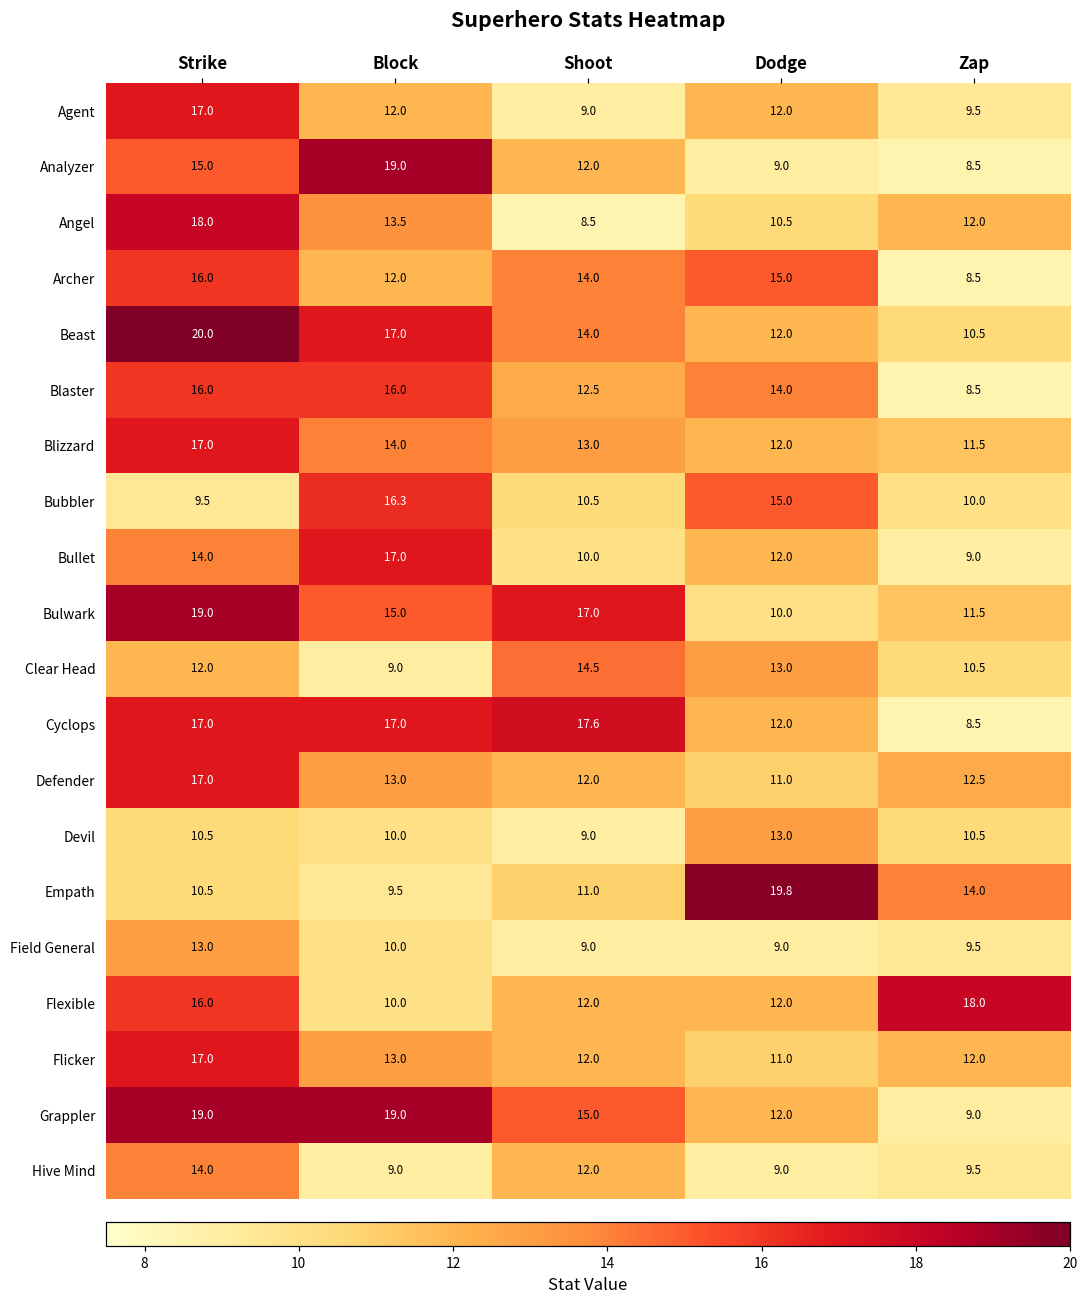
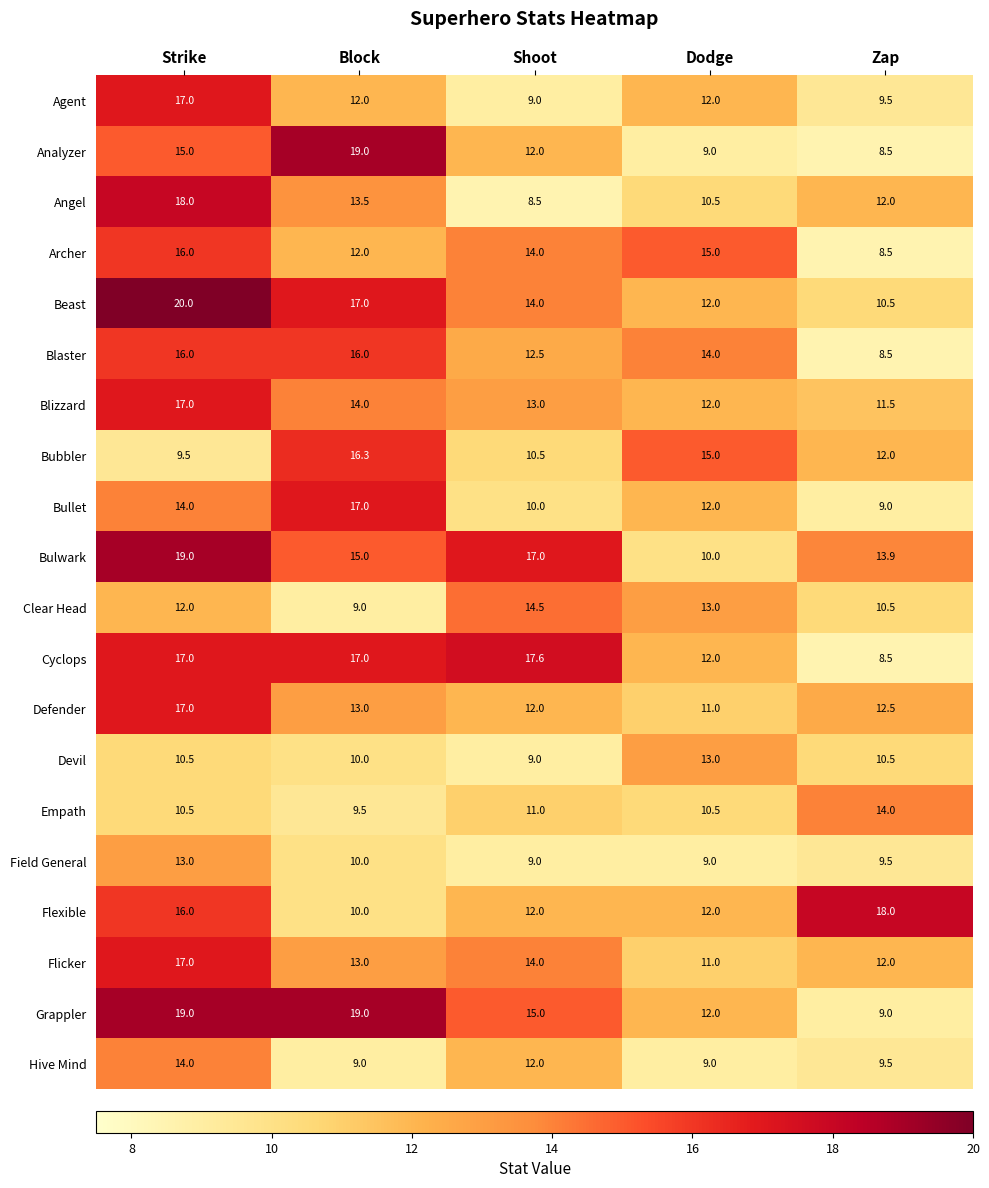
  {
    "Agent": {
      "Strike": 17.0,
      "Block": 12.0,
      "Shoot": 9.0,
      "Dodge": 12.0,
      "Zap": 9.5
    },
    "Analyzer": {
      "Strike": 15.0,
      "Block": 19.0,
      "Shoot": 12.0,
      "Dodge": 9.0,
      "Zap": 8.5
    },
    "Angel": {
      "Strike": 18.0,
      "Block": 13.5,
      "Shoot": 8.5,
      "Dodge": 10.5,
      "Zap": 12.0
    },
    "Archer": {
      "Strike": 16.0,
      "Block": 12.0,
      "Shoot": 14.0,
      "Dodge": 15.0,
      "Zap": 8.5
    },
    "Beast": {
      "Strike": 20.0,
      "Block": 17.0,
      "Shoot": 14.0,
      "Dodge": 12.0,
      "Zap": 10.5
    },
    "Blaster": {
      "Strike": 16.0,
      "Block": 16.0,
      "Shoot": 12.5,
      "Dodge": 14.0,
      "Zap": 8.5
    },
    "Blizzard": {
      "Strike": 17.0,
      "Block": 14.0,
      "Shoot": 13.0,
      "Dodge": 12.0,
      "Zap": 11.5
    },
    "Bubbler": {
      "Strike": 9.5,
      "Block": 16.3,
      "Shoot": 10.5,
      "Dodge": 15.0,
-     "Zap": 10.0
+     "Zap": 12.0
    },
    "Bullet": {
      "Strike": 14.0,
      "Block": 17.0,
      "Shoot": 10.0,
      "Dodge": 12.0,
      "Zap": 9.0
    },
    "Bulwark": {
      "Strike": 19.0,
      "Block": 15.0,
      "Shoot": 17.0,
      "Dodge": 10.0,
-     "Zap": 11.5
+     "Zap": 13.9
    },
    "Clear Head": {
      "Strike": 12.0,
      "Block": 9.0,
      "Shoot": 14.5,
      "Dodge": 13.0,
      "Zap": 10.5
    },
    "Cyclops": {
      "Strike": 17.0,
      "Block": 17.0,
      "Shoot": 17.6,
      "Dodge": 12.0,
      "Zap": 8.5
    },
    "Defender": {
      "Strike": 17.0,
      "Block": 13.0,
      "Shoot": 12.0,
      "Dodge": 11.0,
      "Zap": 12.5
    },
    "Devil": {
      "Strike": 10.5,
      "Block": 10.0,
      "Shoot": 9.0,
      "Dodge": 13.0,
      "Zap": 10.5
    },
    "Empath": {
      "Strike": 10.5,
      "Block": 9.5,
      "Shoot": 11.0,
-     "Dodge": 19.8,
+     "Dodge": 10.5,
      "Zap": 14.0
    },
    "Field General": {
      "Strike": 13.0,
      "Block": 10.0,
      "Shoot": 9.0,
      "Dodge": 9.0,
      "Zap": 9.5
    },
    "Flexible": {
      "Strike": 16.0,
      "Block": 10.0,
      "Shoot": 12.0,
      "Dodge": 12.0,
      "Zap": 18.0
    },
    "Flicker": {
      "Strike": 17.0,
      "Block": 13.0,
-     "Shoot": 12.0,
+     "Shoot": 14.0,
      "Dodge": 11.0,
      "Zap": 12.0
    },
    "Grappler": {
      "Strike": 19.0,
      "Block": 19.0,
      "Shoot": 15.0,
      "Dodge": 12.0,
      "Zap": 9.0
    },
    "Hive Mind": {
      "Strike": 14.0,
      "Block": 9.0,
      "Shoot": 12.0,
      "Dodge": 9.0,
      "Zap": 9.5
    }
  }
